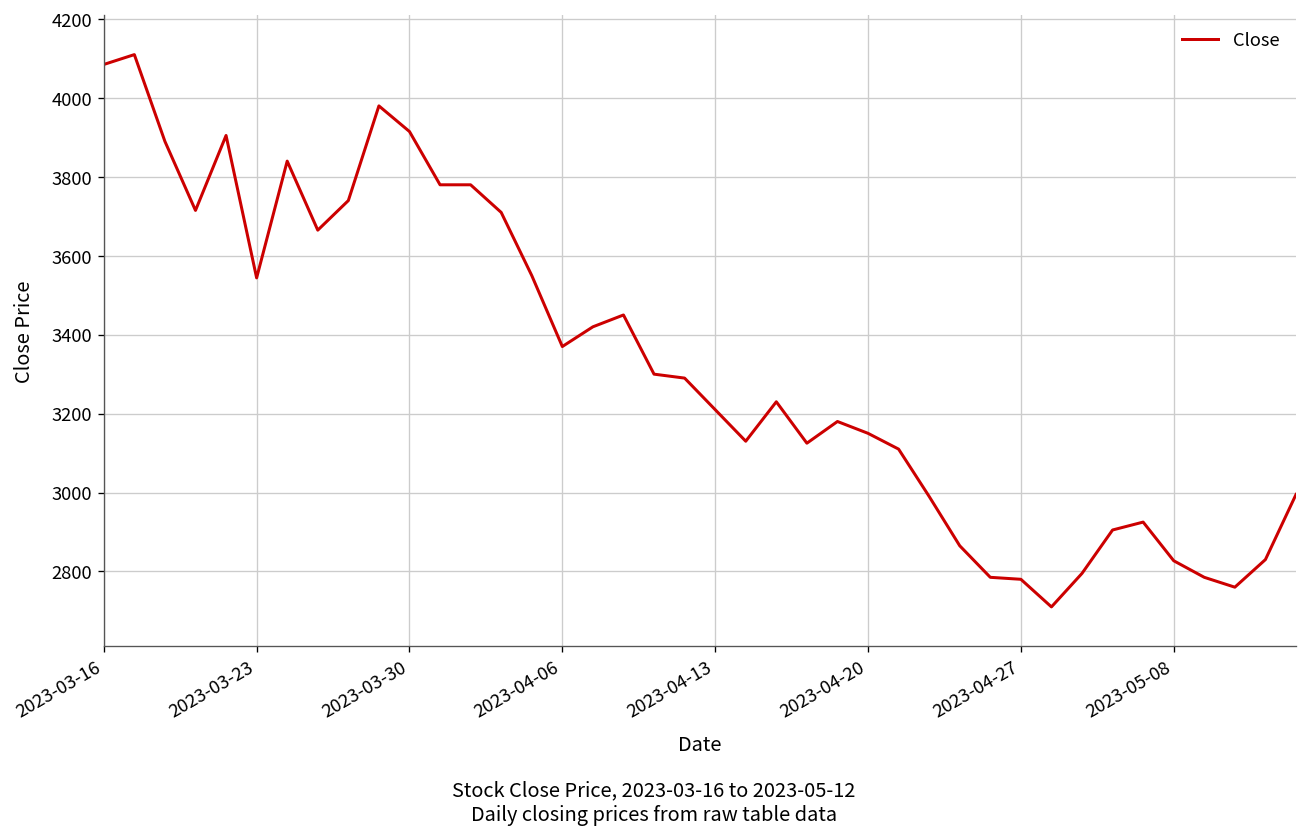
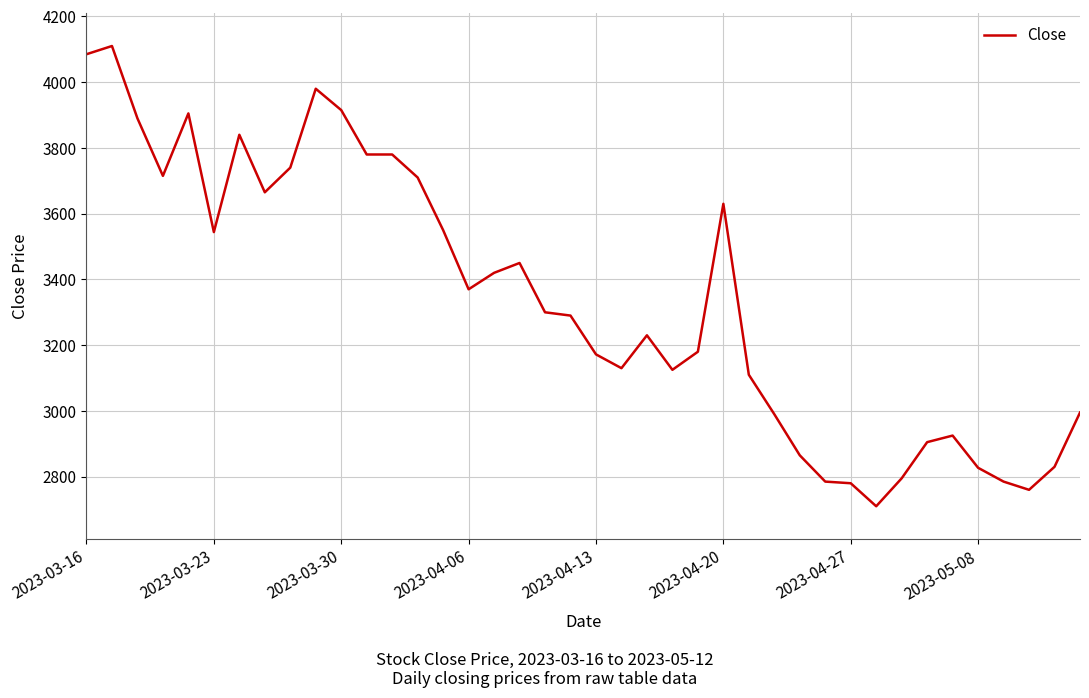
  {
    "2023-03-16": 4090,
    "2023-03-23": 3540,
    "2023-03-30": 3920,
    "2023-04-06": 3370,
-   "2023-04-13": 3210,
-   "2023-04-20": 3150,
+   "2023-04-13": 3170,
+   "2023-04-20": 3630,
    "2023-04-27": 2780,
    "2023-05-08": 2830
  }
